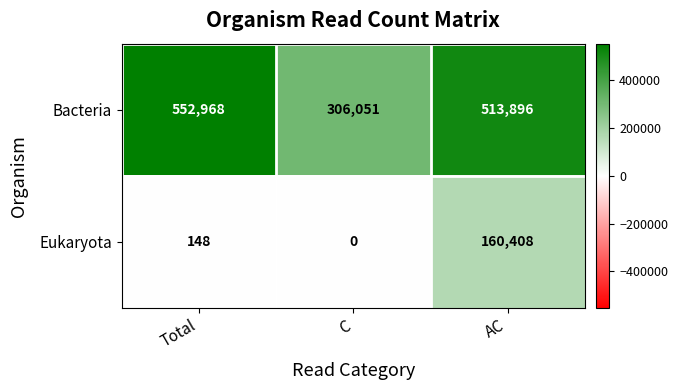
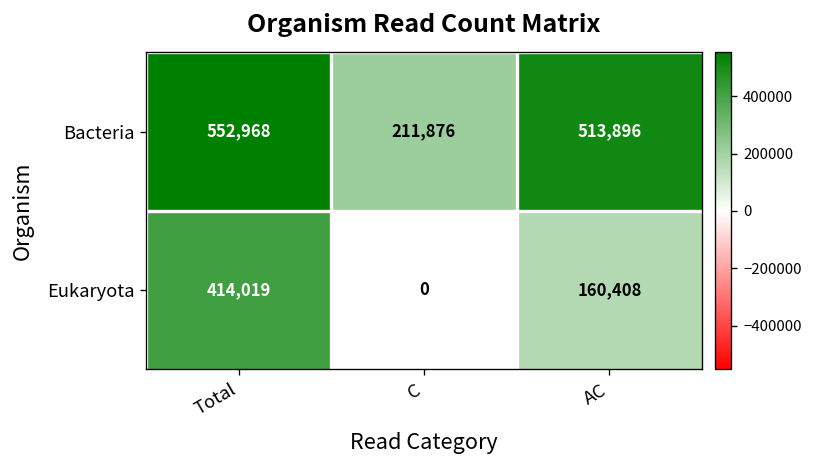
  {
    "Bacteria": {
      "Total": "552,968",
-     "C": "306,051",
+     "C": "211,876",
      "AC": "513,896"
    },
    "Eukaryota": {
-     "Total": "148",
+     "Total": "414,019",
      "C": "0",
      "AC": "160,408"
    }
  }
